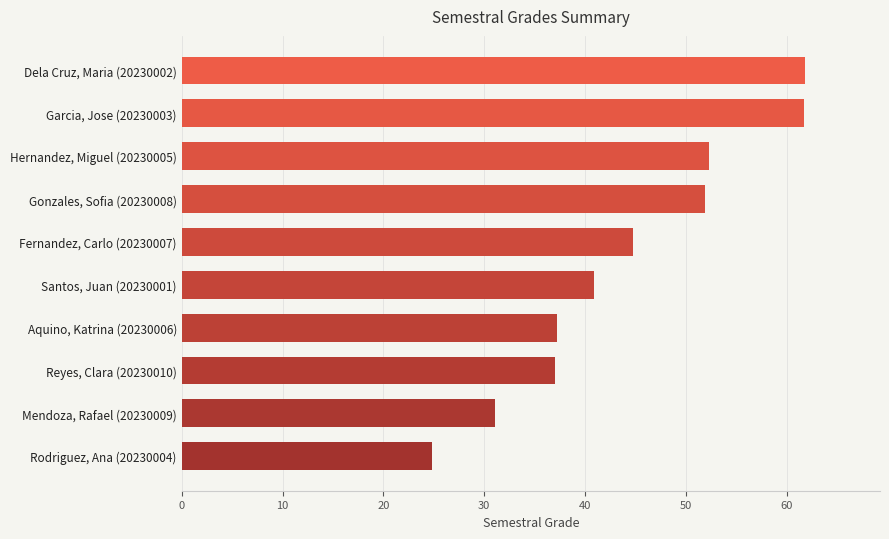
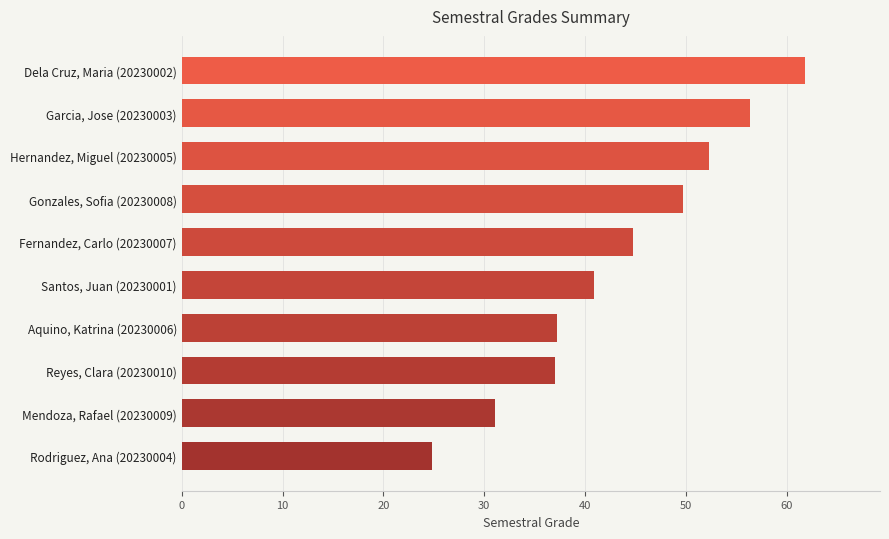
  {
    "Dela Cruz, Maria (20230002)": 61.9,
-   "Garcia, Jose (20230003)": 61.7,
+   "Garcia, Jose (20230003)": 56.4,
    "Hernandez, Miguel (20230005)": 52.3,
-   "Gonzales, Sofia (20230008)": 51.9,
+   "Gonzales, Sofia (20230008)": 49.7,
    "Fernandez, Carlo (20230007)": 44.7,
    "Santos, Juan (20230001)": 40.9,
    "Aquino, Katrina (20230006)": 37.2,
    "Reyes, Clara (20230010)": 37.0,
    "Mendoza, Rafael (20230009)": 31.1,
    "Rodriguez, Ana (20230004)": 24.8
  }
